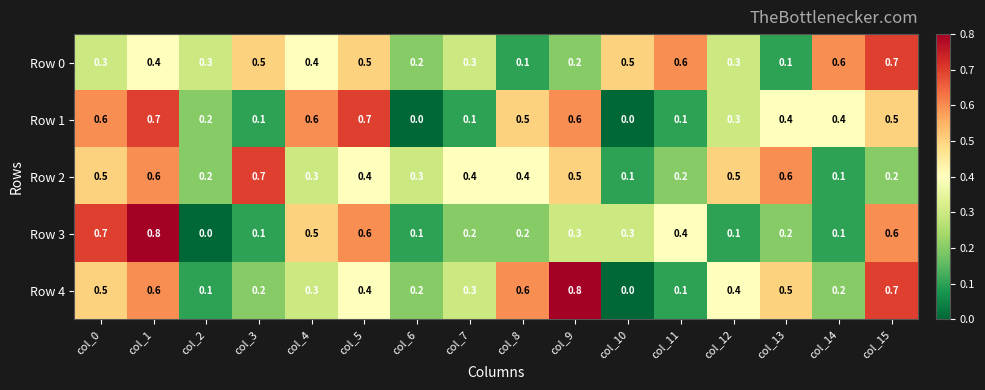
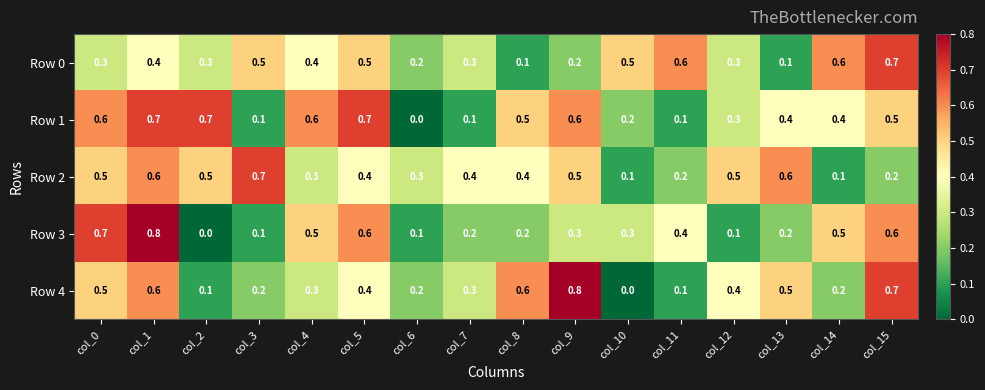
  {
    "Row 0": {
      "col_0": 0.3,
      "col_1": 0.4,
      "col_2": 0.3,
      "col_3": 0.5,
      "col_4": 0.4,
      "col_5": 0.5,
      "col_6": 0.2,
      "col_7": 0.3,
      "col_8": 0.1,
      "col_9": 0.2,
      "col_10": 0.5,
      "col_11": 0.6,
      "col_12": 0.3,
      "col_13": 0.1,
      "col_14": 0.6,
      "col_15": 0.7
    },
    "Row 1": {
      "col_0": 0.6,
      "col_1": 0.7,
-     "col_2": 0.2,
+     "col_2": 0.7,
      "col_3": 0.1,
      "col_4": 0.6,
      "col_5": 0.7,
      "col_6": 0.0,
      "col_7": 0.1,
      "col_8": 0.5,
      "col_9": 0.6,
-     "col_10": 0.0,
+     "col_10": 0.2,
      "col_11": 0.1,
      "col_12": 0.3,
      "col_13": 0.4,
      "col_14": 0.4,
      "col_15": 0.5
    },
    "Row 2": {
      "col_0": 0.5,
      "col_1": 0.6,
-     "col_2": 0.2,
+     "col_2": 0.5,
      "col_3": 0.7,
      "col_4": 0.3,
      "col_5": 0.4,
      "col_6": 0.3,
      "col_7": 0.4,
      "col_8": 0.4,
      "col_9": 0.5,
      "col_10": 0.1,
      "col_11": 0.2,
      "col_12": 0.5,
      "col_13": 0.6,
      "col_14": 0.1,
      "col_15": 0.2
    },
    "Row 3": {
      "col_0": 0.7,
      "col_1": 0.8,
      "col_2": 0.0,
      "col_3": 0.1,
      "col_4": 0.5,
      "col_5": 0.6,
      "col_6": 0.1,
      "col_7": 0.2,
      "col_8": 0.2,
      "col_9": 0.3,
      "col_10": 0.3,
      "col_11": 0.4,
      "col_12": 0.1,
      "col_13": 0.2,
-     "col_14": 0.1,
+     "col_14": 0.5,
      "col_15": 0.6
    },
    "Row 4": {
      "col_0": 0.5,
      "col_1": 0.6,
      "col_2": 0.1,
      "col_3": 0.2,
      "col_4": 0.3,
      "col_5": 0.4,
      "col_6": 0.2,
      "col_7": 0.3,
      "col_8": 0.6,
      "col_9": 0.8,
      "col_10": 0.0,
      "col_11": 0.1,
      "col_12": 0.4,
      "col_13": 0.5,
      "col_14": 0.2,
      "col_15": 0.7
    }
  }
